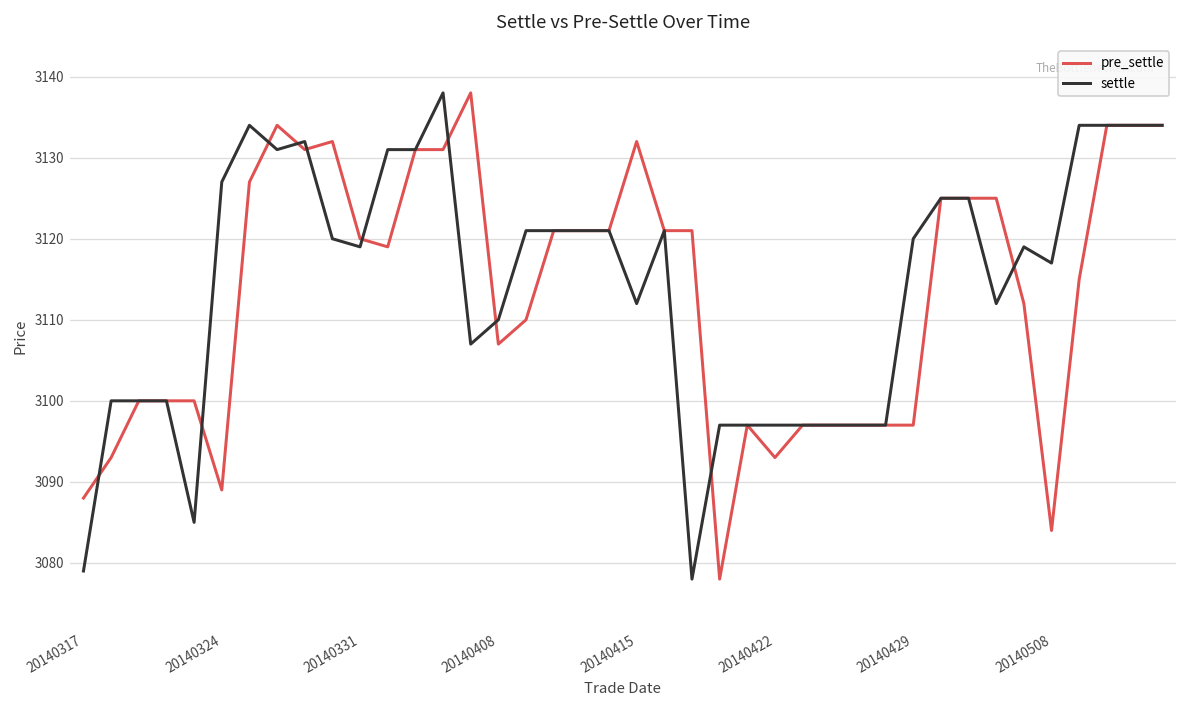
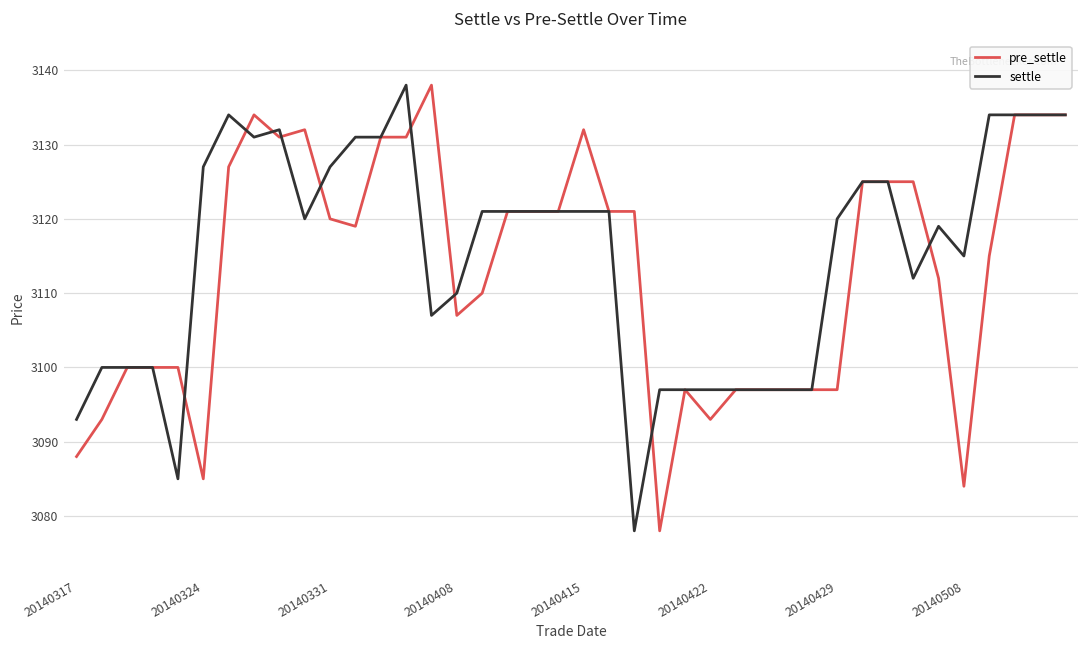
  {
    "pre_settle": {
      "20140317": 3088,
-     "20140324": 3089,
+     "20140324": 3085,
      "20140331": 3120,
      "20140408": 3107,
      "20140415": 3132,
      "20140422": 3093,
      "20140429": 3097,
      "20140508": 3084
    },
    "settle": {
-     "20140317": 3079,
+     "20140317": 3093,
      "20140324": 3127,
-     "20140331": 3119,
+     "20140331": 3127,
      "20140408": 3110,
-     "20140415": 3112,
+     "20140415": 3121,
      "20140422": 3097,
      "20140429": 3120,
-     "20140508": 3117
+     "20140508": 3115
    }
  }
